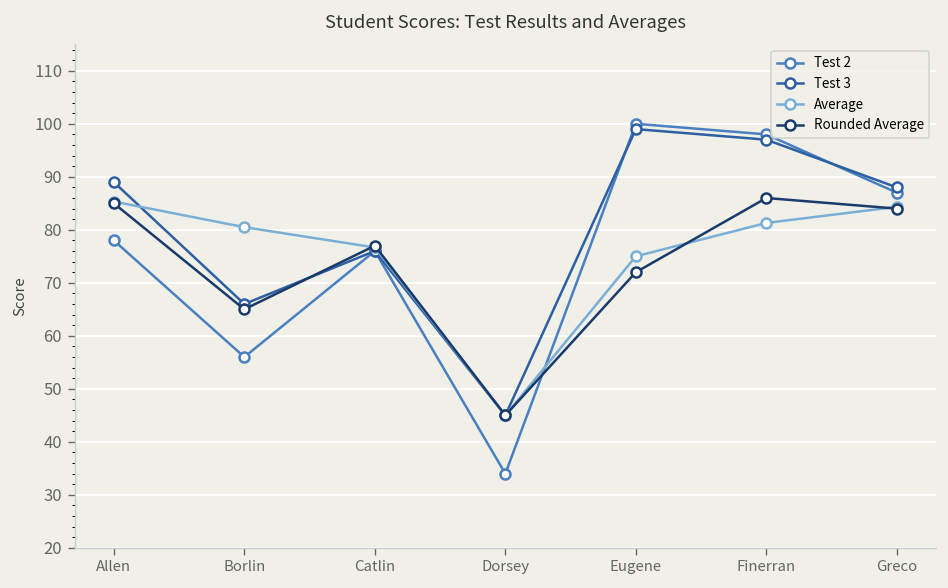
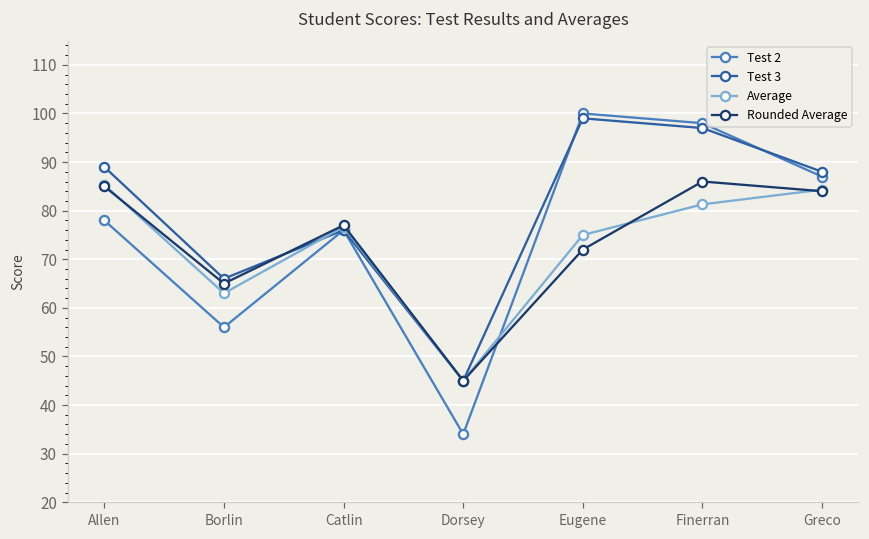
  {
    "Average": {
-     "Borlin": 81,
+     "Borlin": 63,
      "Eugene": 75,
      "Finerran": 81
    },
    "Rounded Average": {
      "Borlin": 65,
      "Eugene": 72,
      "Finerran": 86
    }
  }
